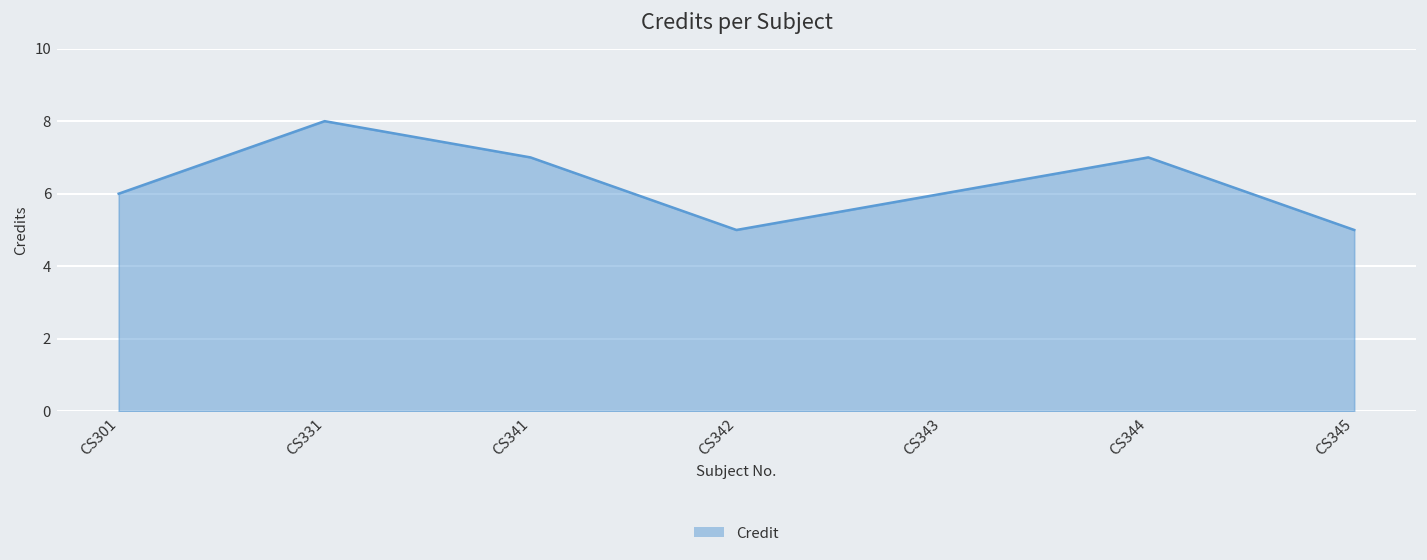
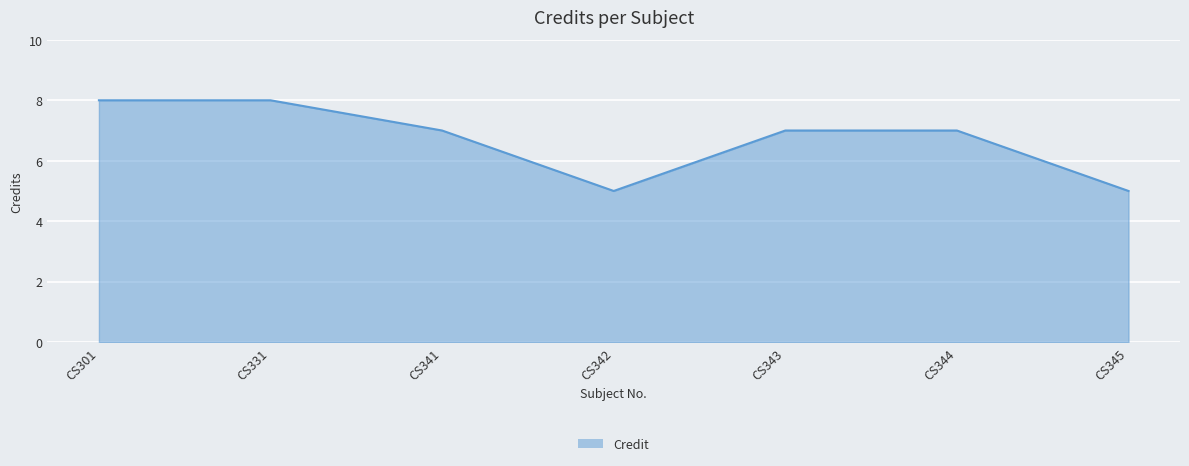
  {
-   "CS301": 6,
+   "CS301": 8,
    "CS331": 8,
    "CS341": 7,
    "CS342": 5,
-   "CS343": 6,
+   "CS343": 7,
    "CS344": 7,
    "CS345": 5
  }
